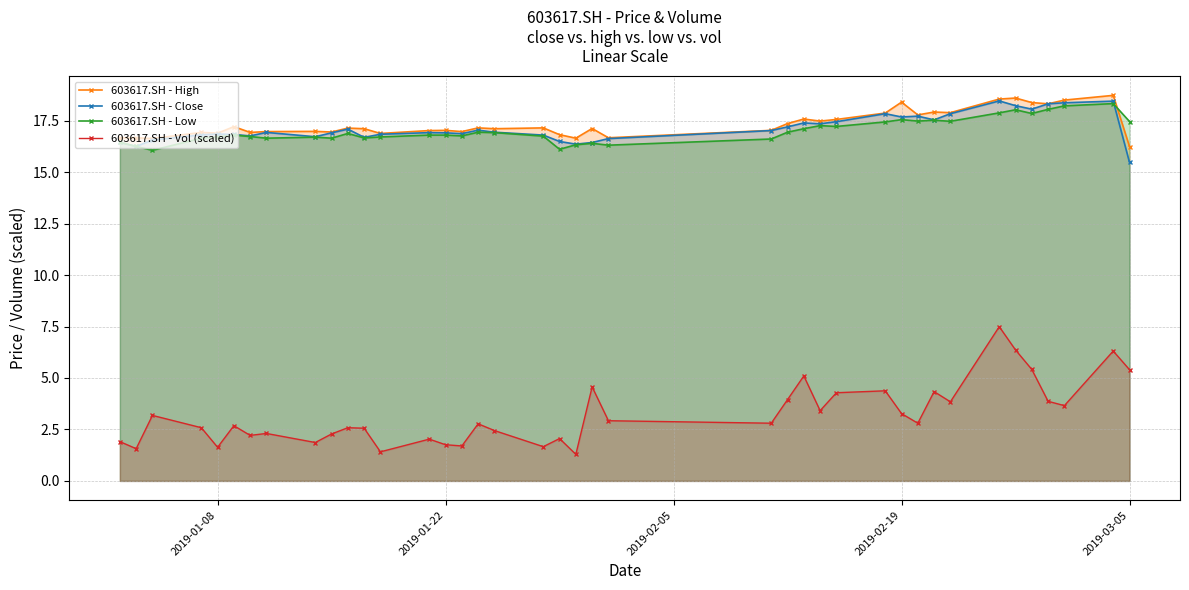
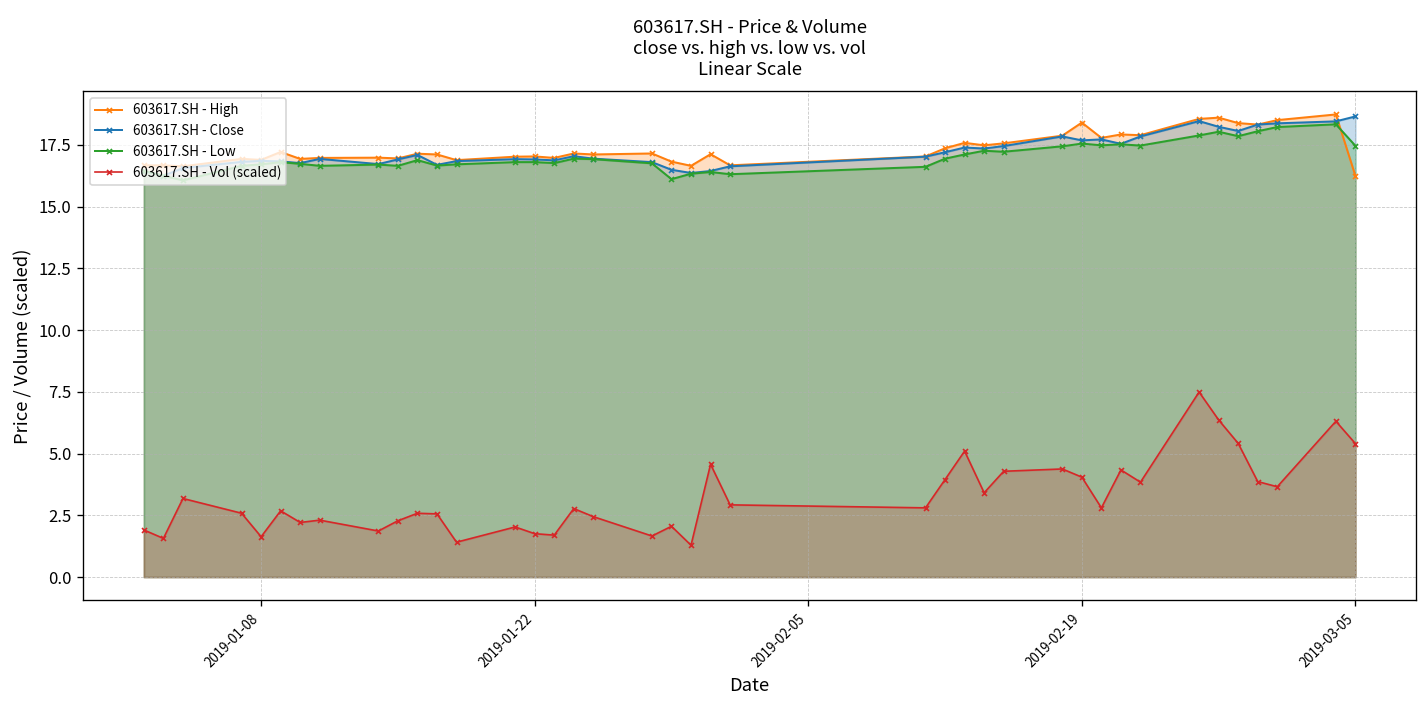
  {
    "603617.SH - High": {
      "2019-02-19": 18.4,
      "2019-03-05": 16.2
    },
    "603617.SH - Close": {
      "2019-02-19": 17.7,
-     "2019-03-05": 15.5
+     "2019-03-05": 18.7
    },
    "603617.SH - Low": {
      "2019-02-19": 17.6,
      "2019-03-05": 17.5
    },
    "603617.SH - Vol (scaled)": {
      "2019-01-08": 1.6,
      "2019-01-22": 1.8,
-     "2019-02-19": 3.3,
+     "2019-02-19": 4.0,
      "2019-03-05": 5.4
    }
  }
